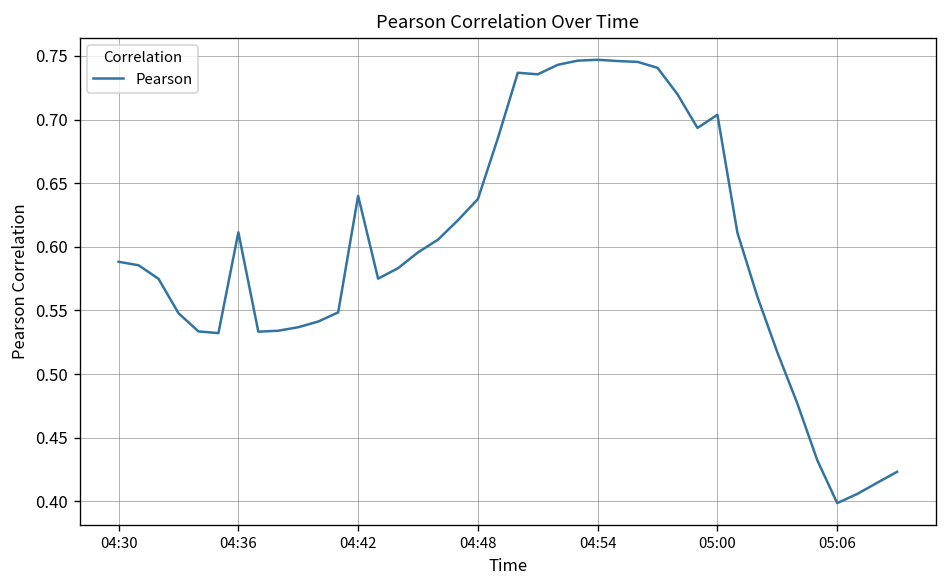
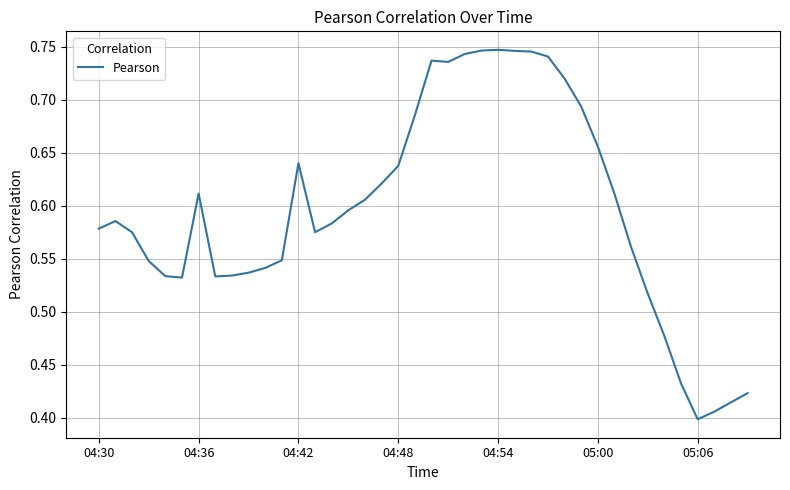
  {
-   "04:30": 0.588,
+   "04:30": 0.578,
    "04:36": 0.611,
    "04:42": 0.640,
    "04:48": 0.638,
    "04:54": 0.747,
-   "05:00": 0.704,
+   "05:00": 0.656,
    "05:06": 0.399
  }
